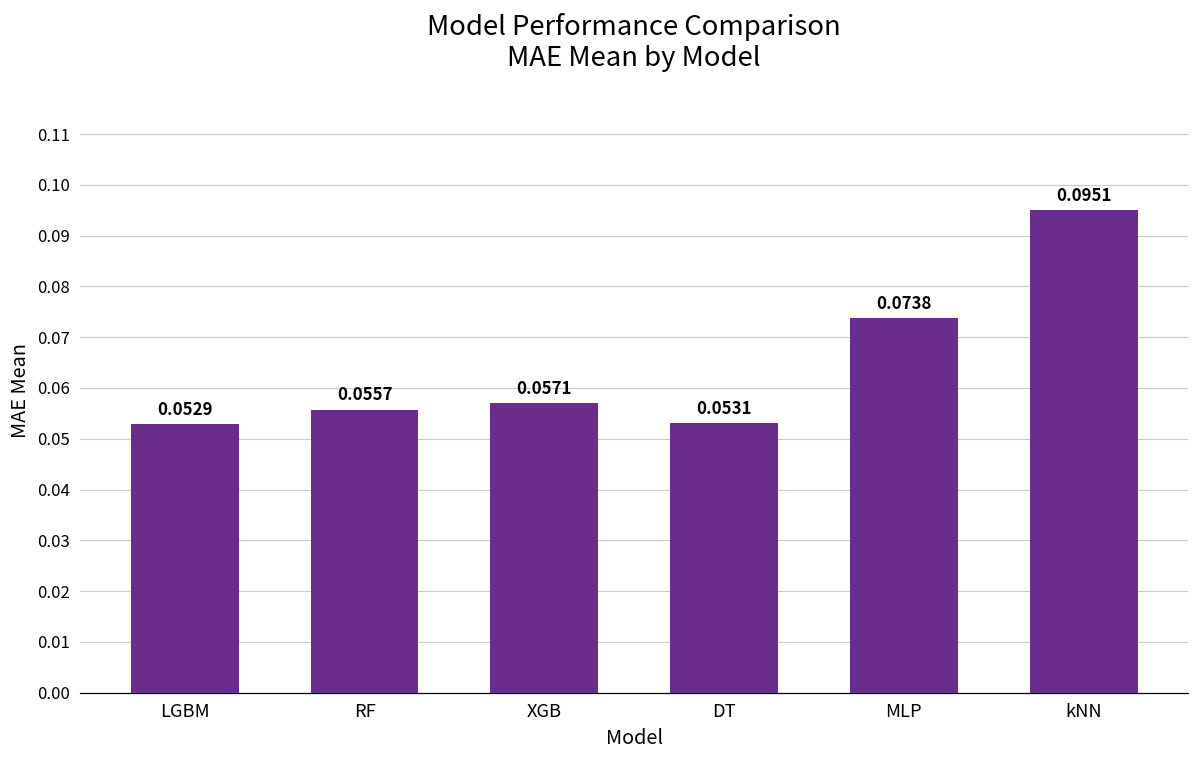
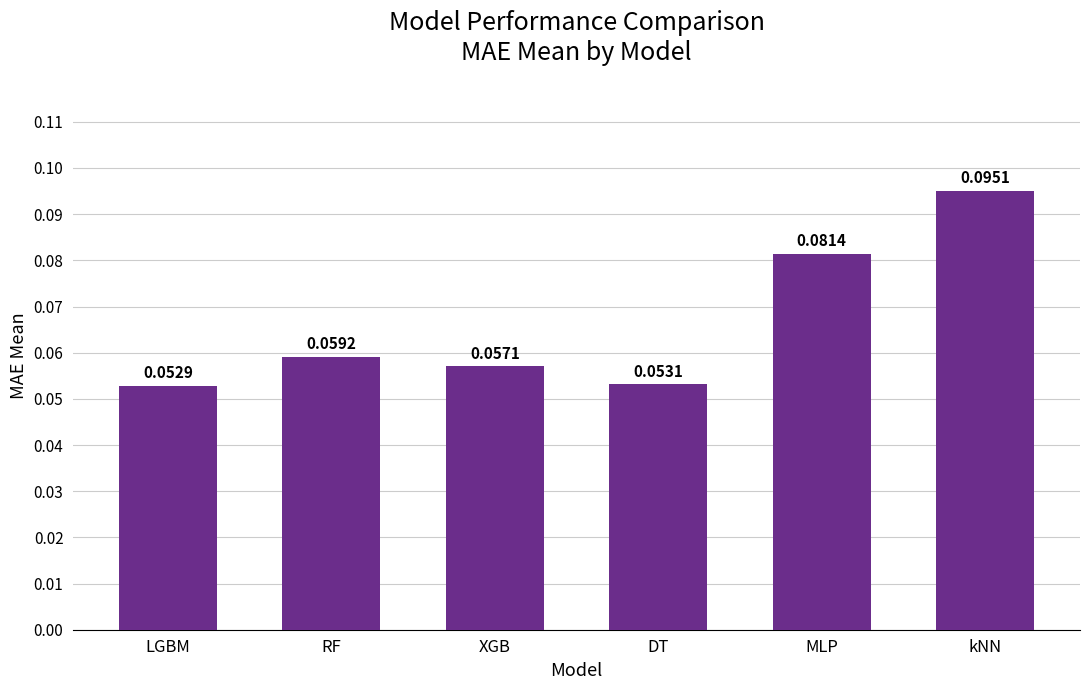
  {
    "LGBM": 0.0529,
-   "RF": 0.0557,
+   "RF": 0.0592,
    "XGB": 0.0571,
    "DT": 0.0531,
-   "MLP": 0.0738,
+   "MLP": 0.0814,
    "kNN": 0.0951
  }
